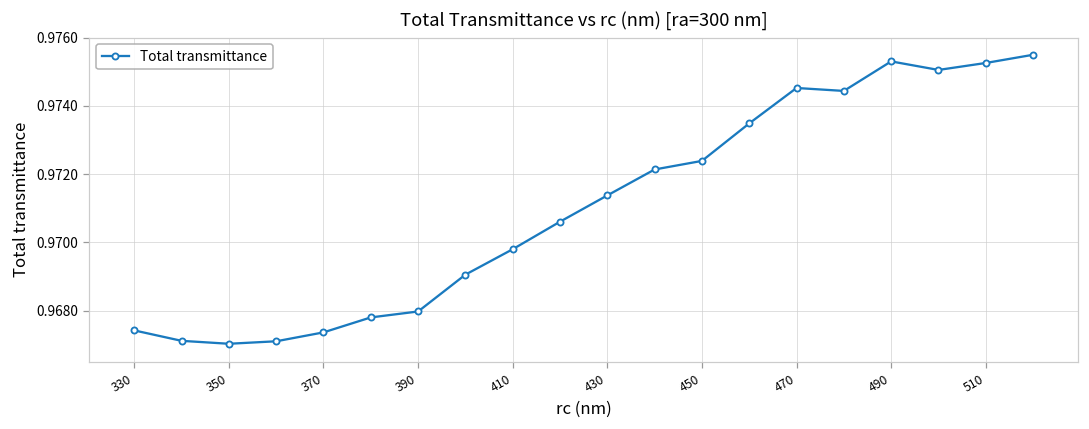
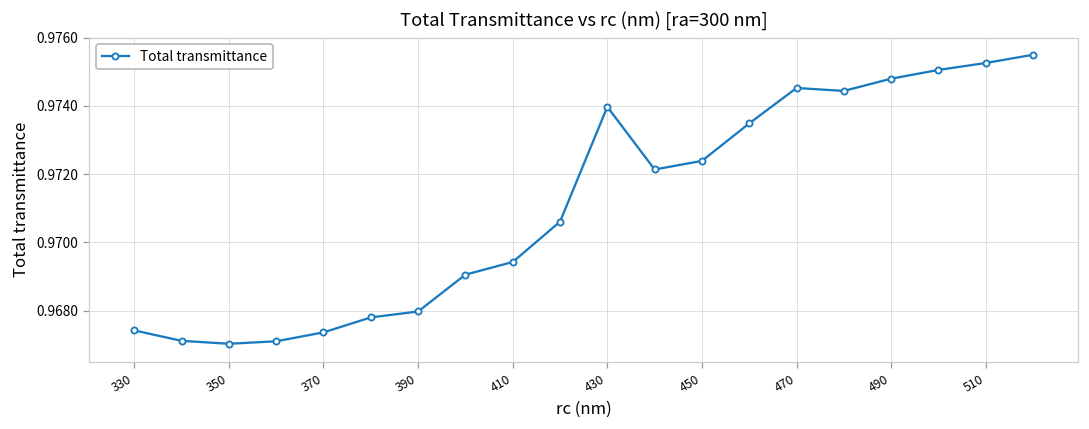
  {
    "330": 0.9674,
    "350": 0.9670,
    "370": 0.9674,
    "390": 0.9680,
-   "410": 0.9698,
-   "430": 0.9714,
+   "410": 0.9694,
+   "430": 0.9740,
    "450": 0.9724,
    "470": 0.9745,
-   "490": 0.9753,
+   "490": 0.9748,
    "510": 0.9753
  }
